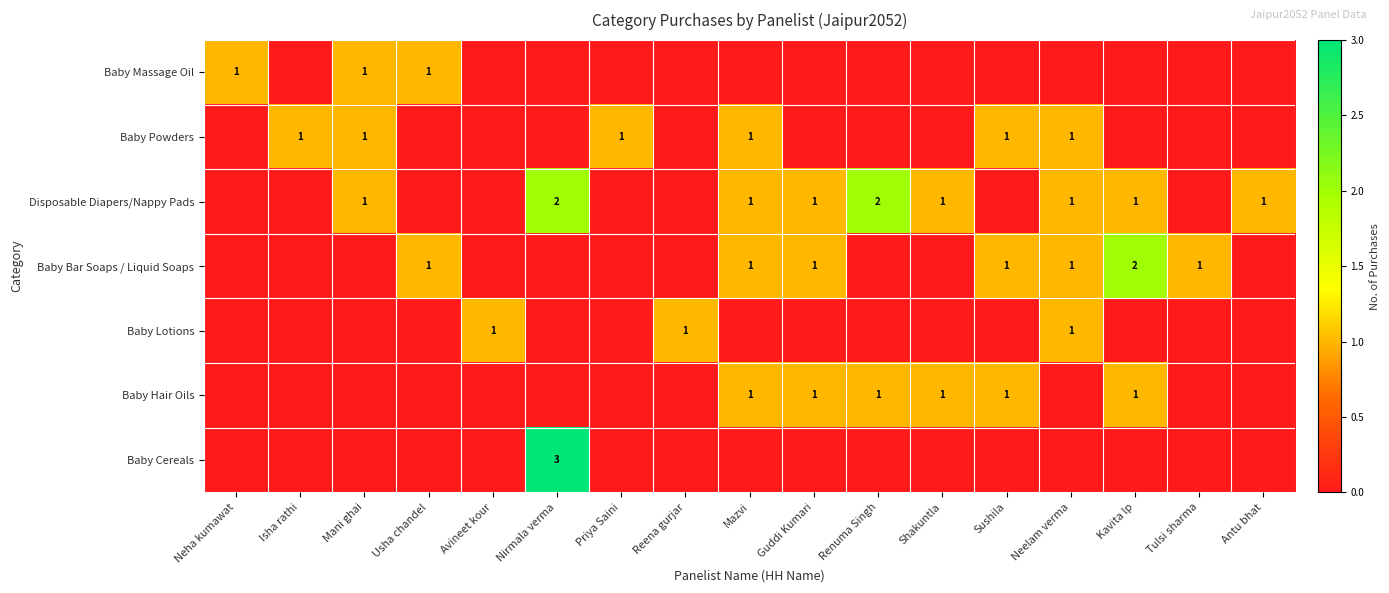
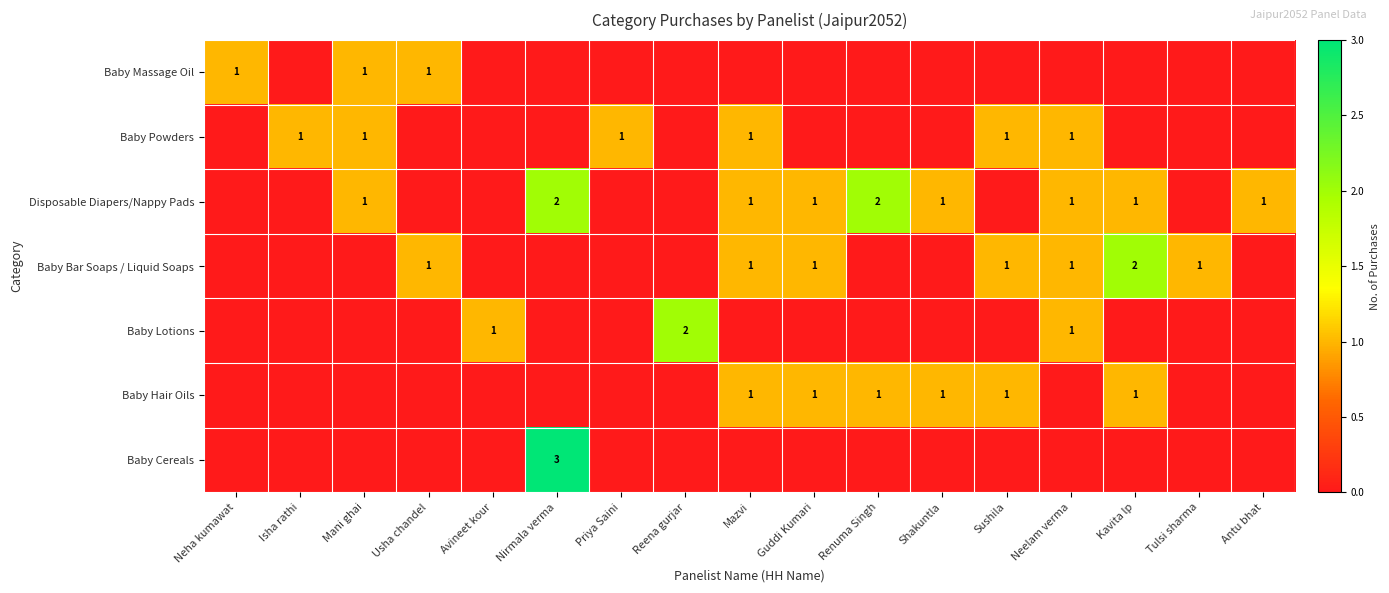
  {
    "Baby Massage Oil": {
      "Neha kumawat": 1,
      "Mani ghai": 1,
      "Usha chandel": 1
    },
    "Baby Powders": {
      "Isha rathi": 1,
      "Mani ghai": 1,
      "Priya Saini": 1,
      "Mazvi": 1,
      "Sushila": 1,
      "Neelam verma": 1
    },
    "Disposable Diapers/Nappy Pads": {
      "Mani ghai": 1,
      "Nirmala verma": 2,
      "Mazvi": 1,
      "Guddi Kumari": 1,
      "Renuma Singh": 2,
      "Shakuntla": 1,
      "Neelam verma": 1,
      "Kavita lp": 1,
      "Antu bhat": 1
    },
    "Baby Bar Soaps / Liquid Soaps": {
      "Usha chandel": 1,
      "Mazvi": 1,
      "Guddi Kumari": 1,
      "Sushila": 1,
      "Neelam verma": 1,
      "Kavita lp": 2,
      "Tulsi sharma": 1
    },
    "Baby Lotions": {
      "Avineet kour": 1,
-     "Reena gurjar": 1,
+     "Reena gurjar": 2,
      "Neelam verma": 1
    },
    "Baby Hair Oils": {
      "Mazvi": 1,
      "Guddi Kumari": 1,
      "Renuma Singh": 1,
      "Shakuntla": 1,
      "Sushila": 1,
      "Kavita lp": 1
    },
    "Baby Cereals": {
      "Nirmala verma": 3
    }
  }
